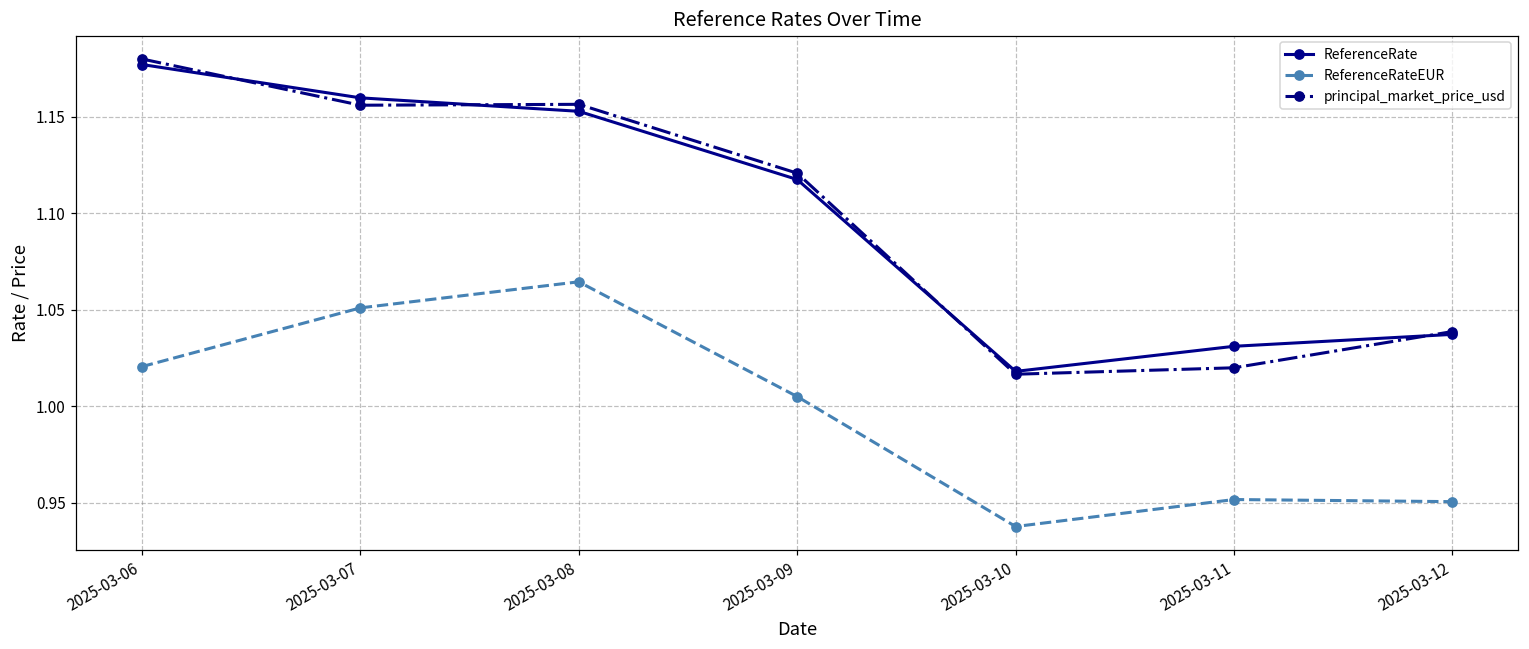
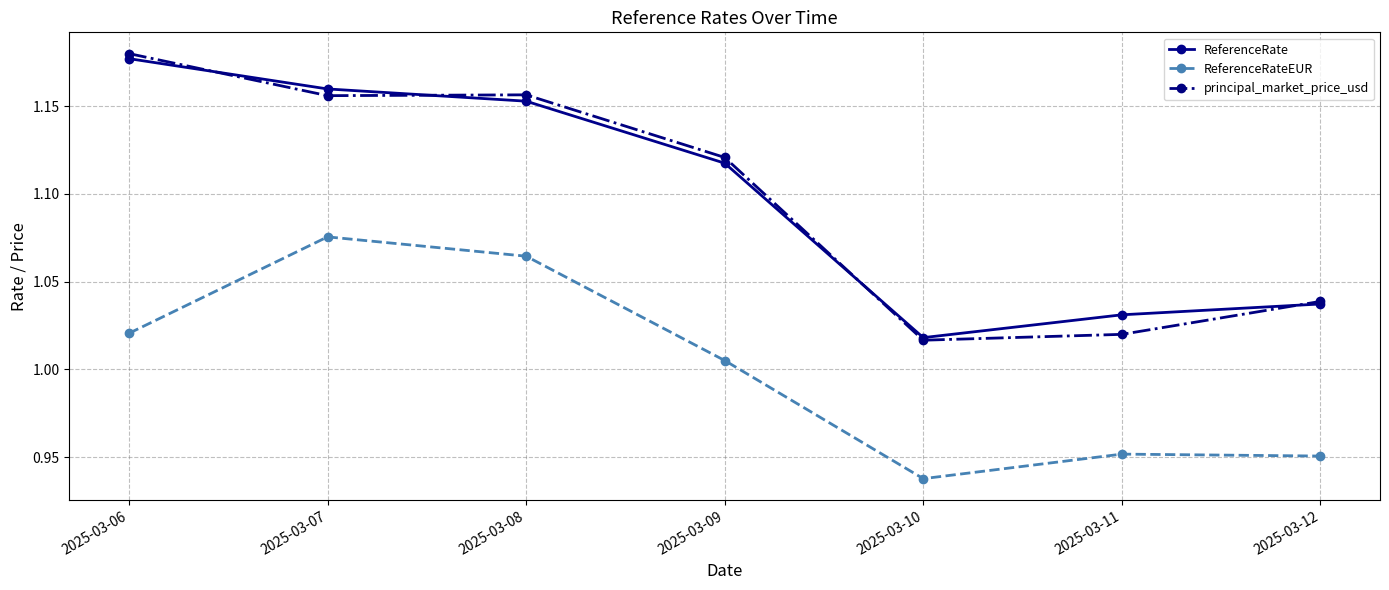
  {
    "ReferenceRateEUR": {
      "2025-03-06": 1.021,
-     "2025-03-07": 1.051,
+     "2025-03-07": 1.076,
      "2025-03-08": 1.065,
      "2025-03-09": 1.005,
      "2025-03-10": 0.938,
      "2025-03-11": 0.952,
      "2025-03-12": 0.951
    }
  }
